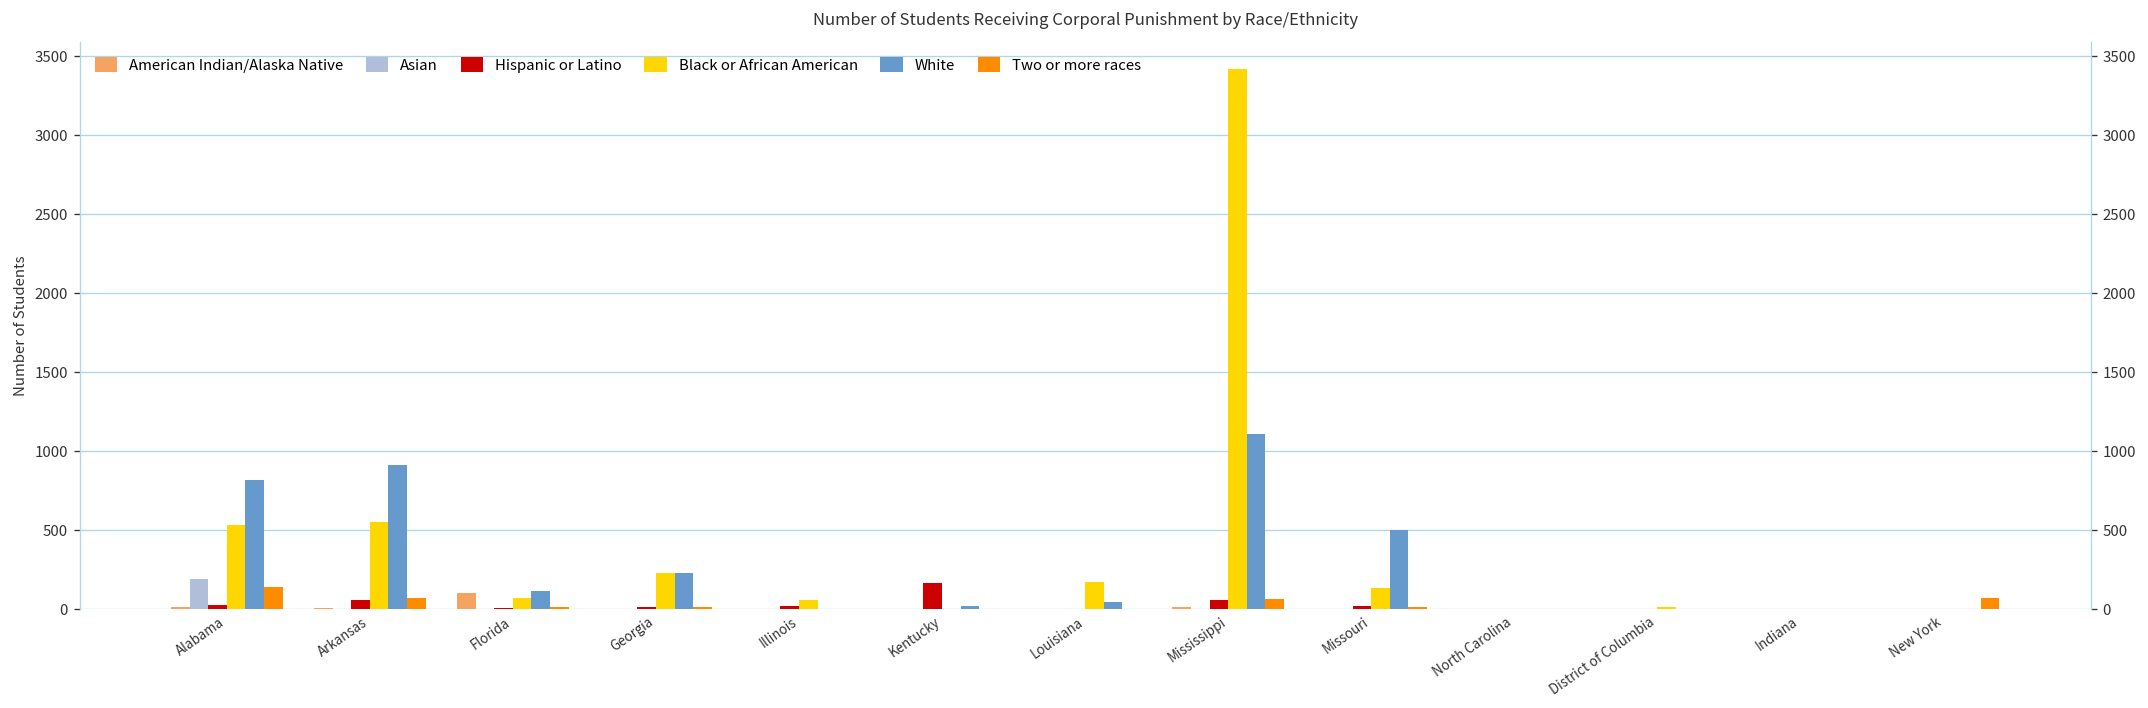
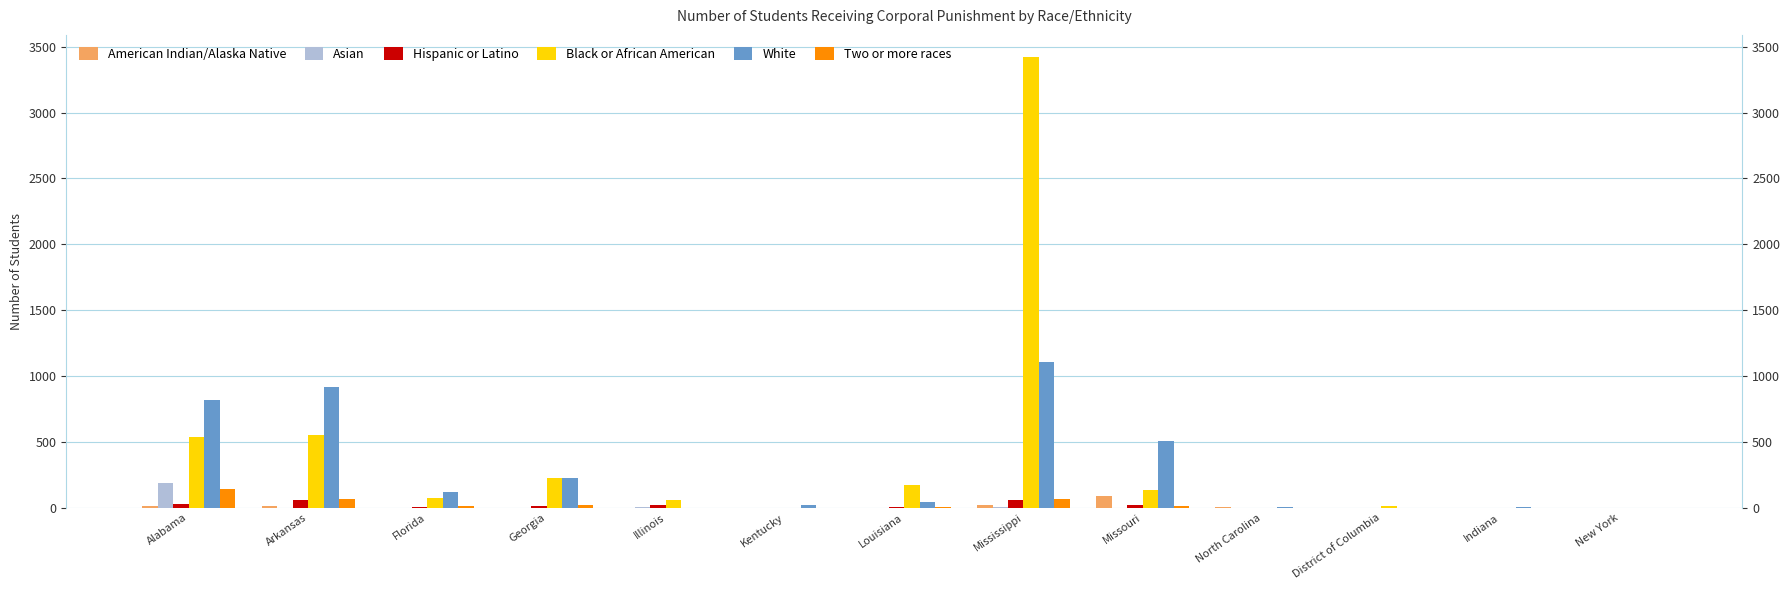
  {
    "American Indian/Alaska Native": {
-     "Florida": 100,
+     "Florida": 0,
      "Illinois": 0,
      "Kentucky": 0,
-     "Missouri": 0,
+     "Missouri": 90,
      "District of Columbia": 0,
      "Indiana": 0,
      "New York": 0
    },
    "Asian": {
      "Alabama": 190,
      "Georgia": 0,
      "Kentucky": 0,
      "Louisiana": 0,
      "Missouri": 0,
      "North Carolina": 0,
      "District of Columbia": 0,
      "Indiana": 0,
      "New York": 0
    },
    "Hispanic or Latino": {
      "Alabama": 30,
      "Arkansas": 60,
      "Illinois": 20,
-     "Kentucky": 160,
+     "Kentucky": 0,
      "Mississippi": 60,
      "Missouri": 20,
      "North Carolina": 0,
      "Indiana": 0
    },
    "Black or African American": {
      "Alabama": 530,
      "Arkansas": 560,
      "Florida": 70,
      "Georgia": 230,
      "Illinois": 60,
      "Kentucky": 0,
      "Louisiana": 170,
      "Mississippi": 3420,
      "Missouri": 140,
      "North Carolina": 0,
      "Indiana": 0,
      "New York": 0
    },
    "White": {
      "Alabama": 820,
      "Arkansas": 920,
      "Florida": 120,
      "Georgia": 230,
      "Kentucky": 20,
      "Louisiana": 50,
      "Mississippi": 1110,
      "Missouri": 510,
      "District of Columbia": 0
    },
    "Two or more races": {
      "Alabama": 140,
      "Arkansas": 70,
      "Kentucky": 0,
      "Mississippi": 70,
      "North Carolina": 0,
      "District of Columbia": 0,
      "Indiana": 0,
-     "New York": 70
+     "New York": 0
    }
  }
